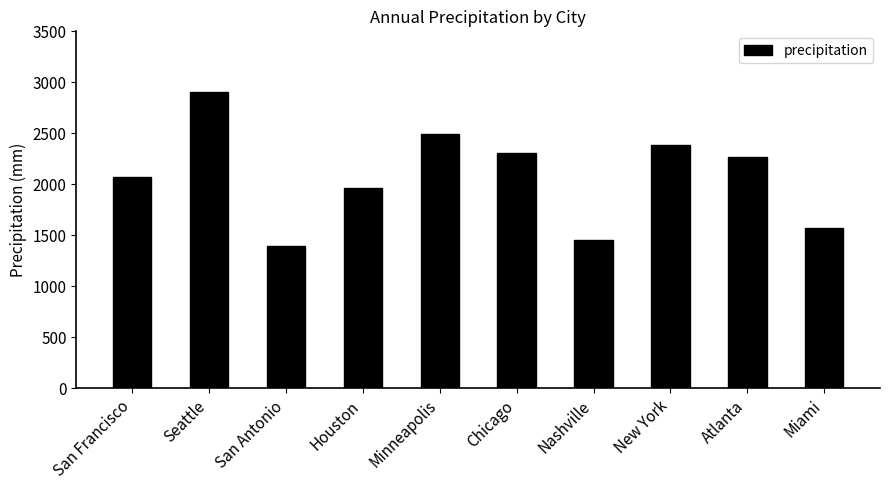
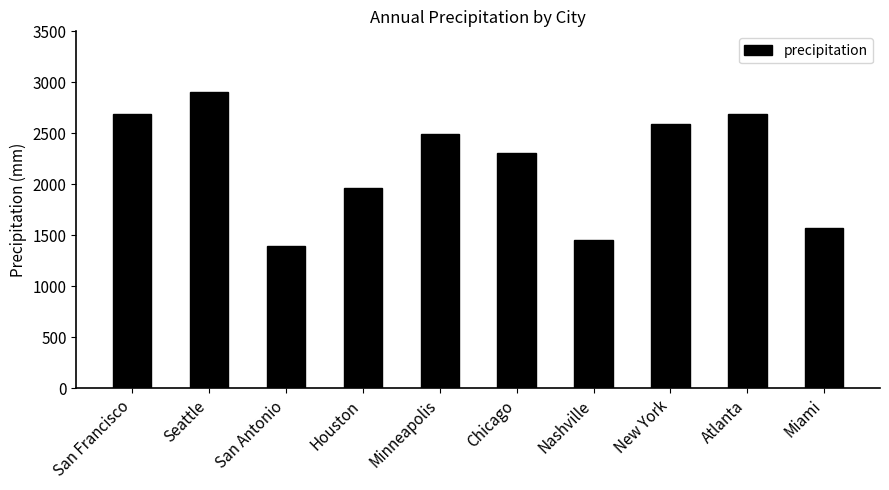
  {
-   "San Francisco": 2070,
+   "San Francisco": 2690,
    "Seattle": 2910,
    "San Antonio": 1390,
    "Houston": 1960,
    "Minneapolis": 2500,
    "Chicago": 2300,
    "Nashville": 1450,
-   "New York": 2390,
-   "Atlanta": 2270,
+   "New York": 2590,
+   "Atlanta": 2690,
    "Miami": 1570
  }
